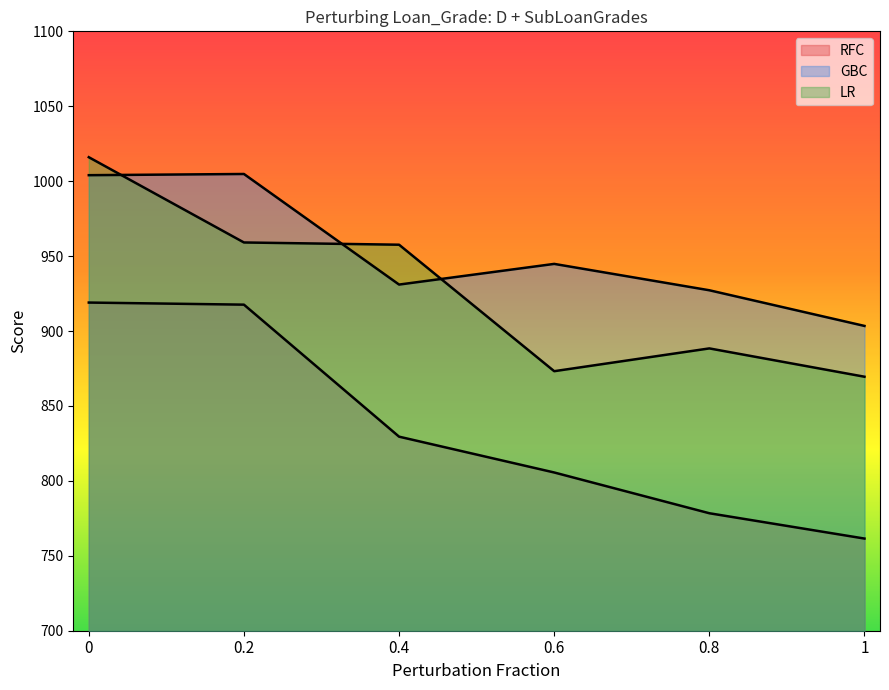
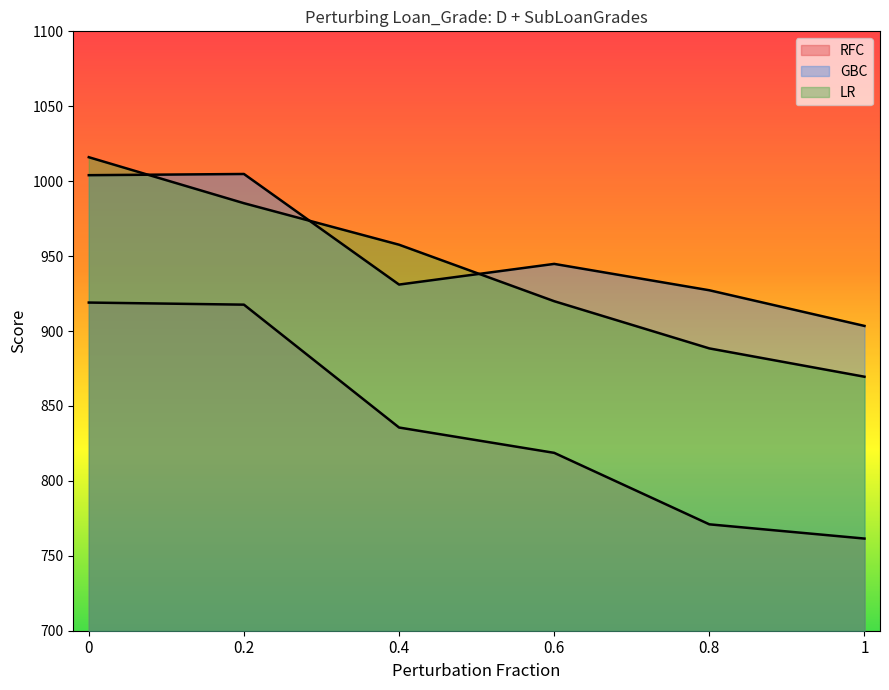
  {
    "RFC": {
      "0": 919,
      "0.2": 918,
-     "0.4": 830,
-     "0.6": 806,
-     "0.8": 778,
+     "0.4": 836,
+     "0.6": 819,
+     "0.8": 771,
      "1": 762
    },
    "GBC": {
      "0": 1004,
      "0.2": 1005,
      "0.4": 931,
      "0.6": 945,
      "0.8": 927,
      "1": 903
    },
    "LR": {
      "0": 1016,
-     "0.2": 959,
+     "0.2": 985,
      "0.4": 958,
-     "0.6": 873,
+     "0.6": 920,
      "0.8": 888,
      "1": 870
    }
  }
